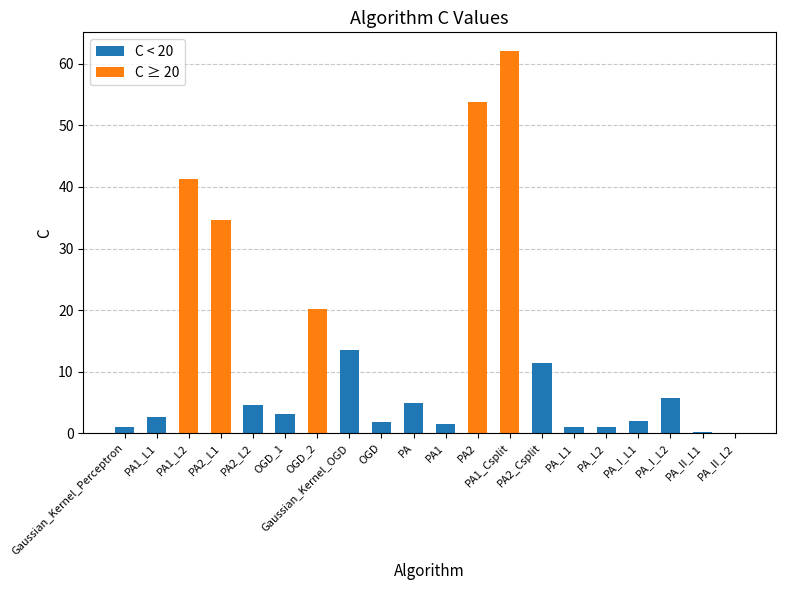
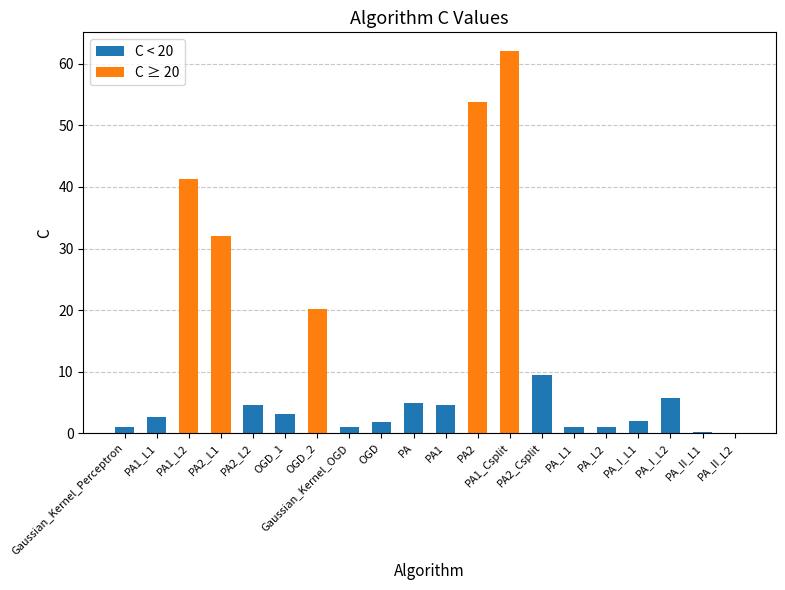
  {
    "C < 20": {
      "Gaussian_Kernel_Perceptron": 1,
      "PA1_L1": 3,
      "PA2_L2": 5,
      "OGD_1": 3,
-     "Gaussian_Kernel_OGD": 14,
+     "Gaussian_Kernel_OGD": 1,
      "OGD": 2,
      "PA": 5,
-     "PA1": 2,
-     "PA2_Csplit": 11,
+     "PA1": 5,
+     "PA2_Csplit": 9,
      "PA_L1": 1,
      "PA_L2": 1,
      "PA_I_L1": 2,
      "PA_I_L2": 6
    },
    "C ≥ 20": {
      "PA1_L2": 41,
-     "PA2_L1": 35,
+     "PA2_L1": 32,
      "OGD_2": 20,
      "PA2": 54,
      "PA1_Csplit": 62
    }
  }
